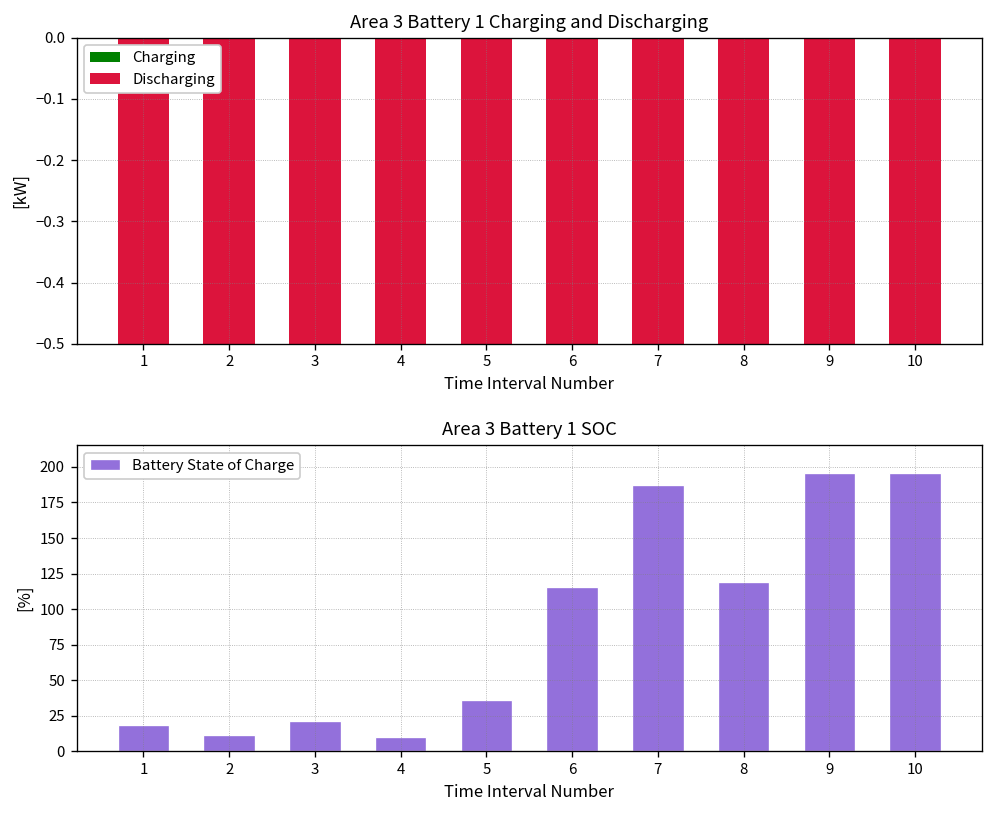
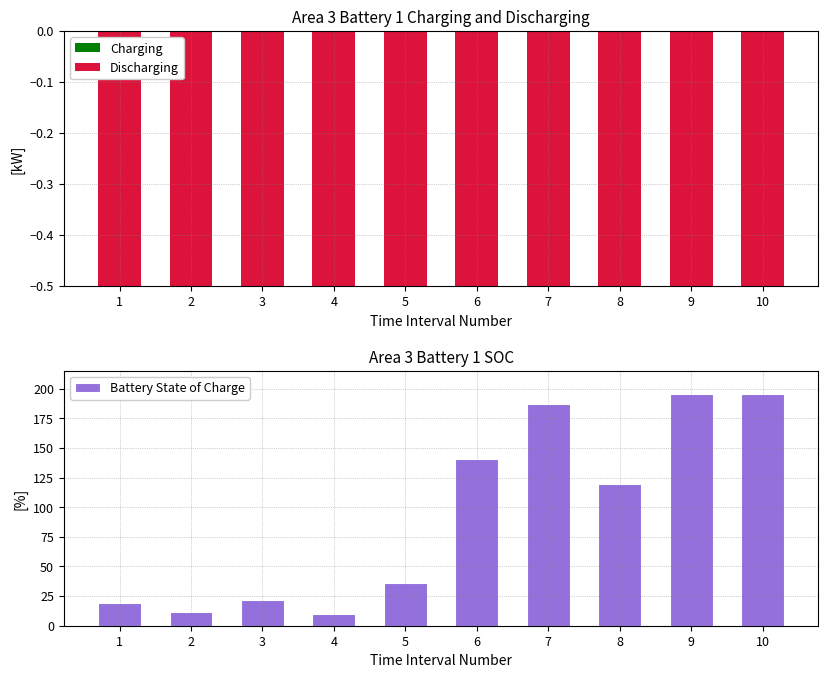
  {
    "Area 3 Battery 1 Charging and Discharging": {
      "Charging": {
        "1": 0.00,
        "2": 0.00,
        "3": 0.00,
        "4": 0.00,
        "5": 0.00,
        "6": 0.00,
        "7": 0.00,
        "8": 0.00,
        "9": 0.00,
        "10": 0.00
      }
    },
    "Area 3 Battery 1 SOC": {
      "1": 19,
      "2": 12,
      "3": 21,
      "4": 10,
      "5": 36,
-     "6": 115,
+     "6": 140,
      "7": 187,
      "8": 119,
      "9": 196,
      "10": 196
    }
  }
